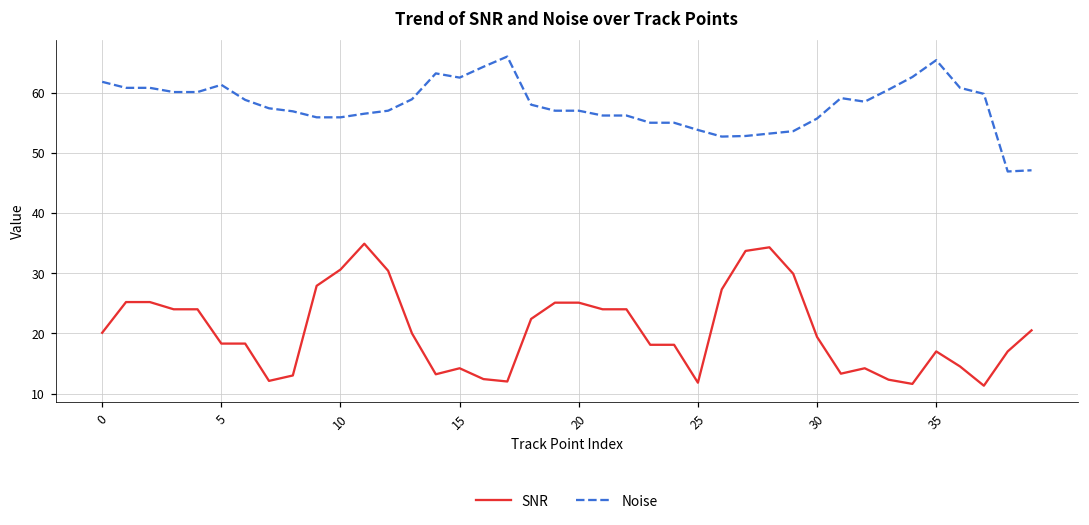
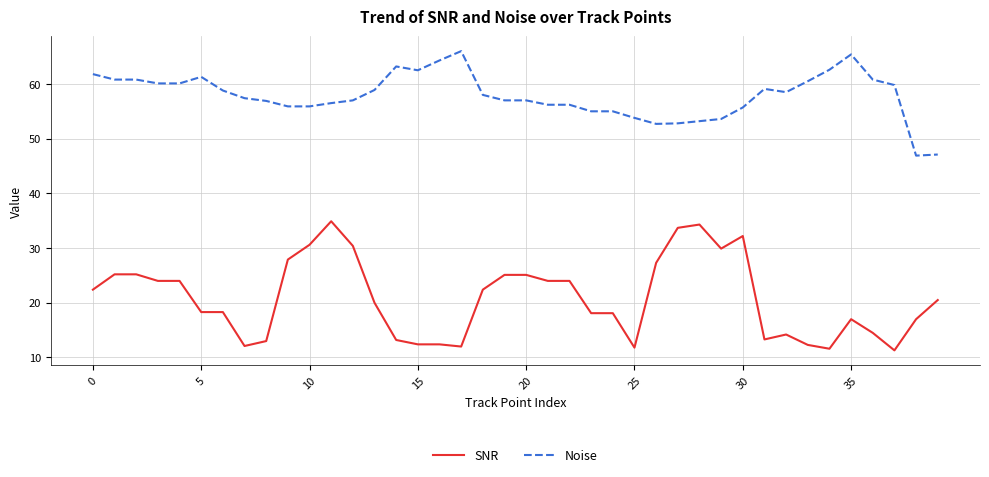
  {
    "SNR": {
-     "0": 20,
+     "0": 22,
      "5": 18,
      "10": 31,
-     "15": 14,
+     "15": 12,
      "20": 25,
      "25": 12,
-     "30": 19,
+     "30": 32,
      "35": 17
    },
    "Noise": {
      "0": 62,
      "5": 61,
      "10": 56,
      "15": 63,
      "20": 57,
      "25": 54,
      "30": 56,
      "35": 65
    }
  }
